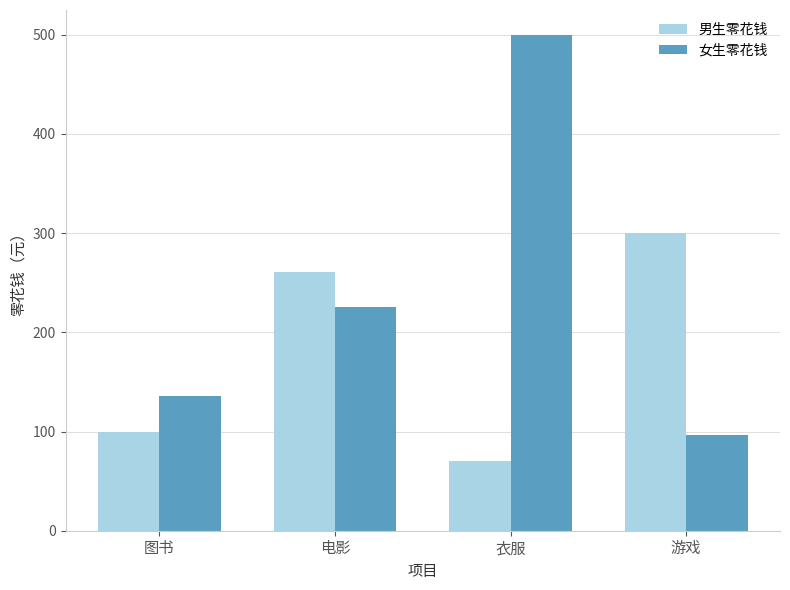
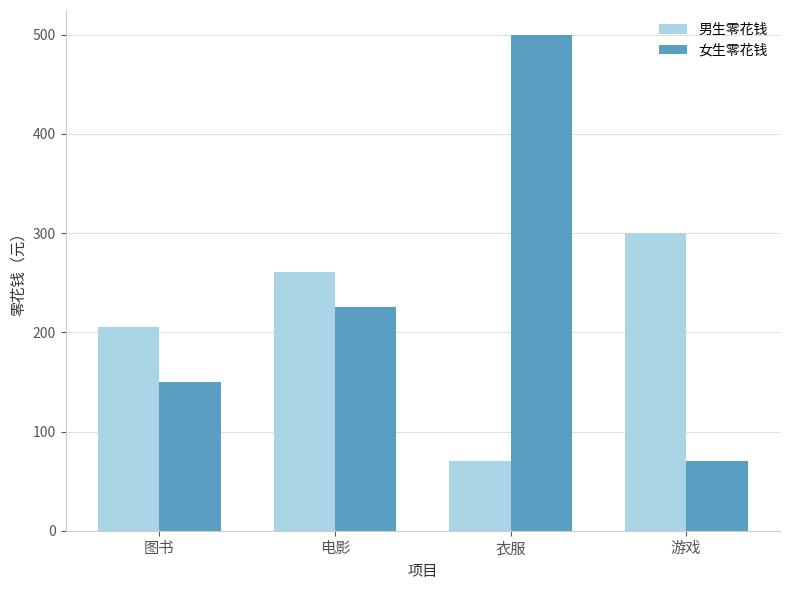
  {
    "男生零花钱": {
-     "图书": 100,
+     "图书": 210,
      "电影": 260,
      "衣服": 70,
      "游戏": 300
    },
    "女生零花钱": {
-     "图书": 140,
+     "图书": 150,
      "电影": 230,
      "衣服": 500,
-     "游戏": 100
+     "游戏": 70
    }
  }
